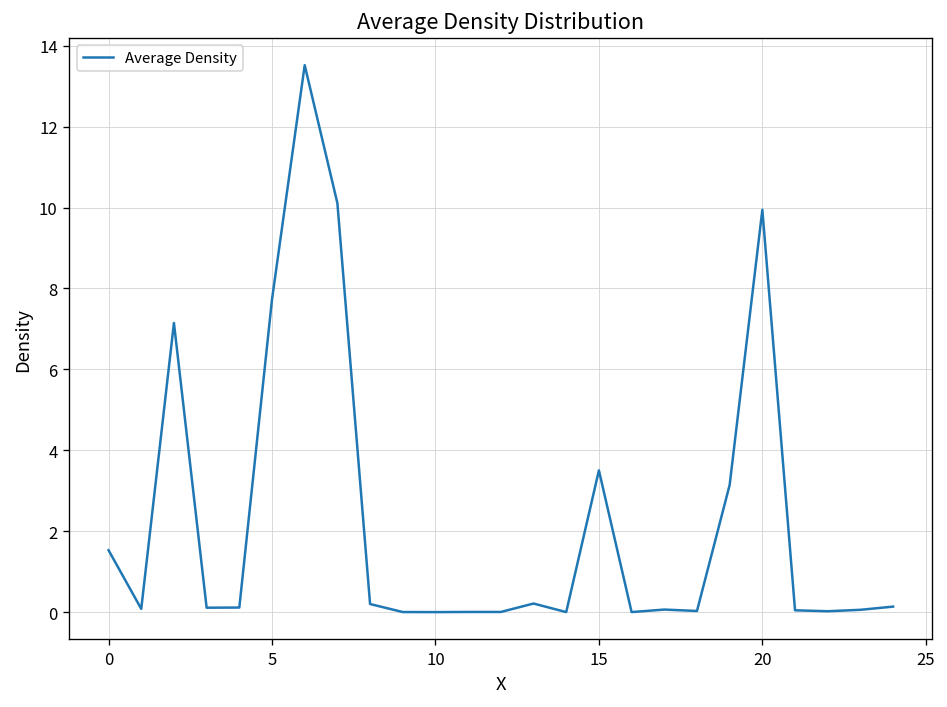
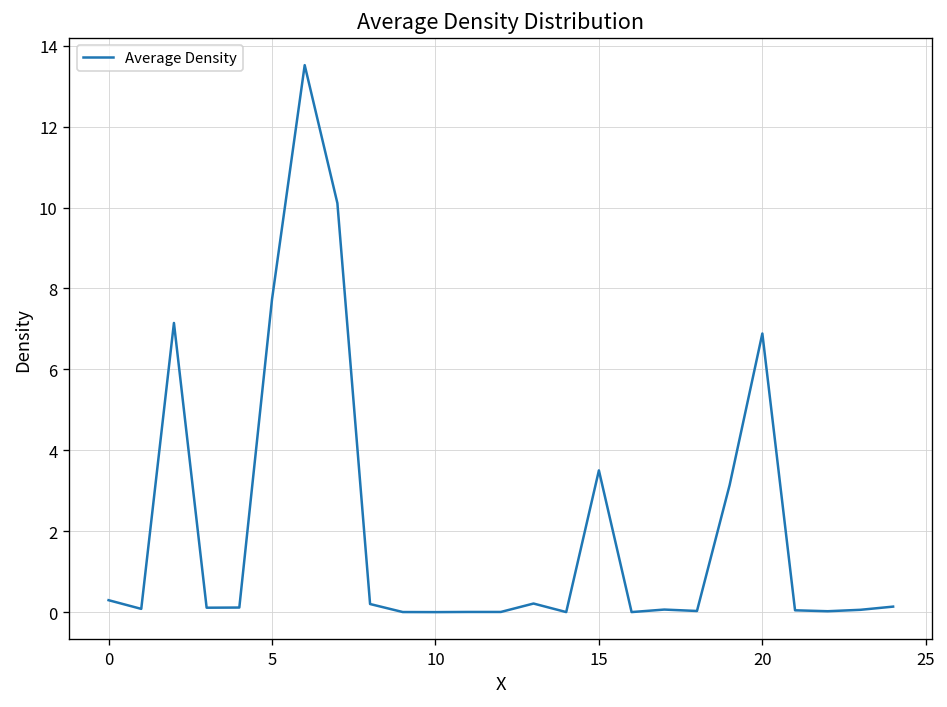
  {
-   "0": 1.5,
+   "0": 0.3,
    "5": 7.7,
    "10": 0.0,
    "15": 3.5,
-   "20": 9.9
+   "20": 6.9
  }
